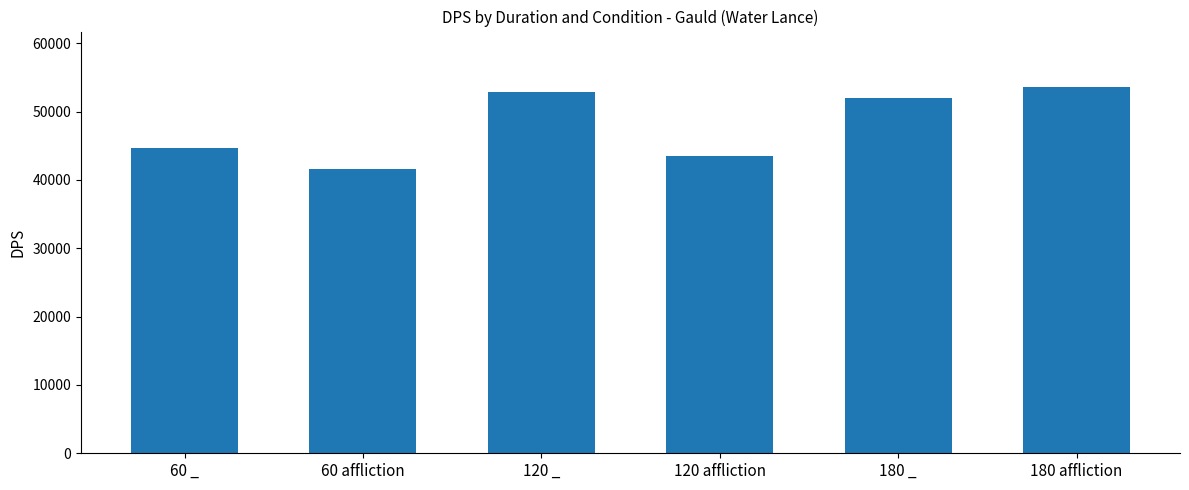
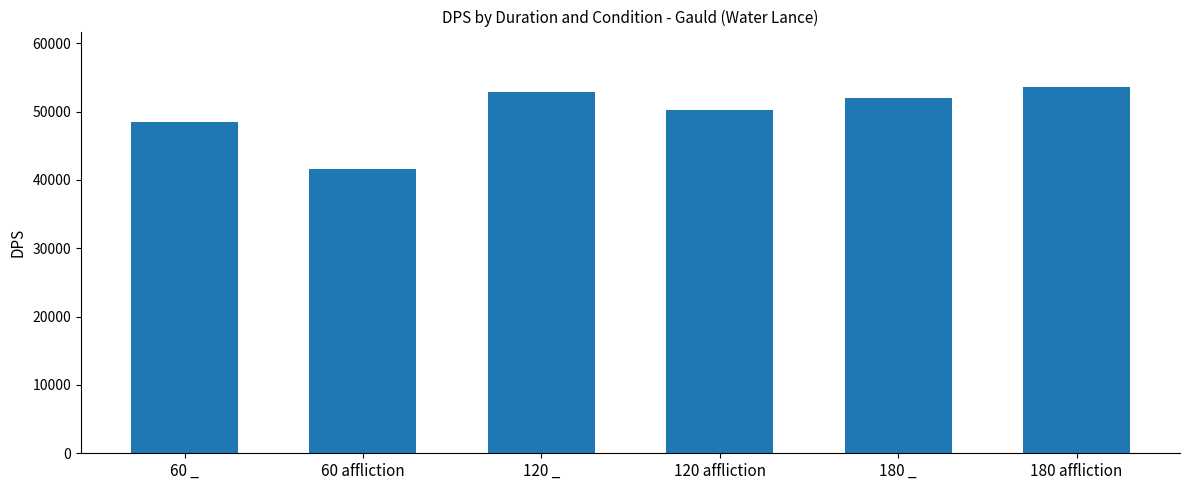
  {
-   "60 _": 45000,
+   "60 _": 48000,
    "60 affliction": 42000,
    "120 _": 53000,
-   "120 affliction": 44000,
+   "120 affliction": 50000,
    "180 _": 52000,
    "180 affliction": 54000
  }
